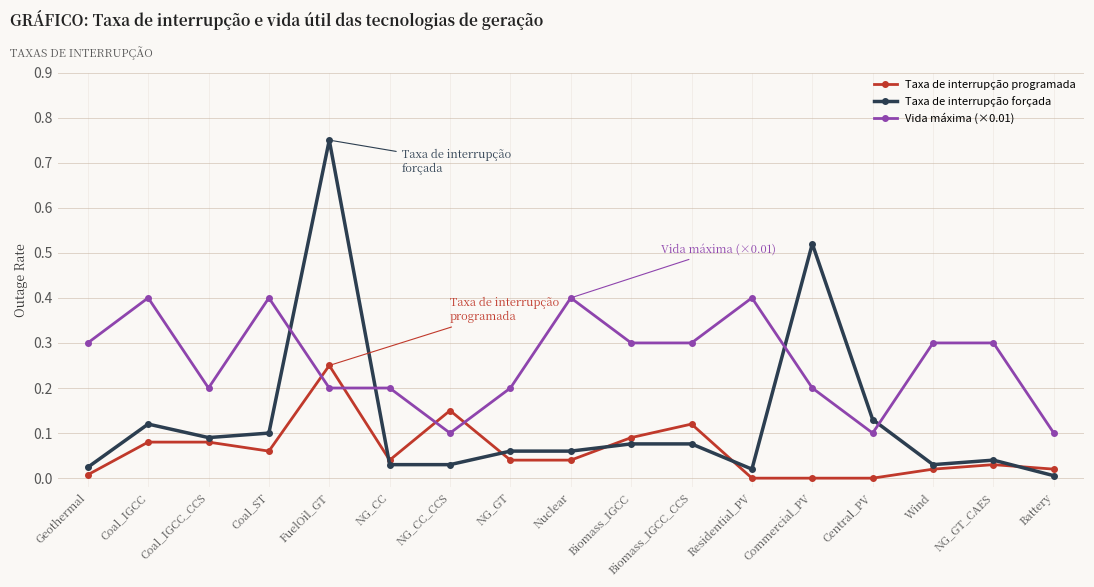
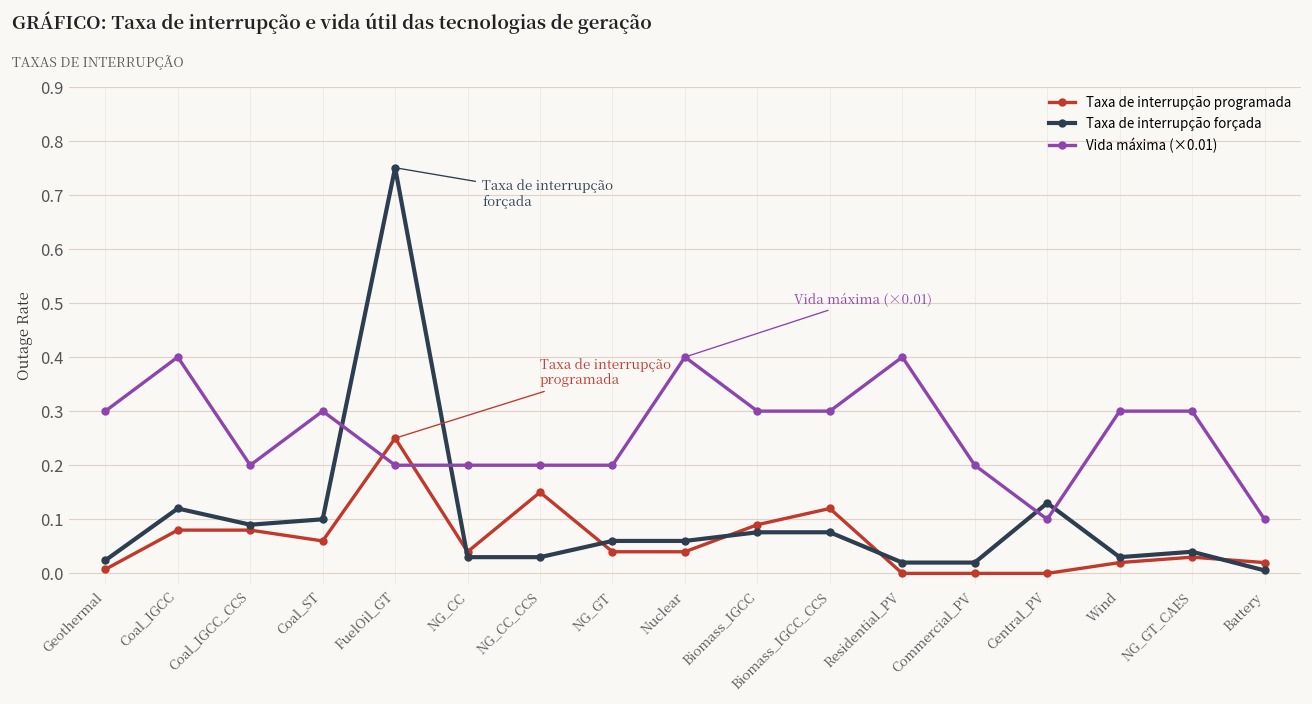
  {
    "Taxa de interrupção programada": {
      "Geothermal": 0.01,
      "Coal_IGCC": 0.08,
      "Coal_IGCC_CCS": 0.08,
      "Coal_ST": 0.06,
      "FuelOil_GT": 0.25,
      "NG_CC": 0.04,
      "NG_CC_CCS": 0.15,
      "NG_GT": 0.04,
      "Nuclear": 0.04,
      "Biomass_IGCC": 0.09,
      "Biomass_IGCC_CCS": 0.12,
      "Residential_PV": 0.00,
      "Commercial_PV": 0.00,
      "Central_PV": 0.00,
      "Wind": 0.02,
      "NG_GT_CAES": 0.03,
      "Battery": 0.02
    },
    "Taxa de interrupção forçada": {
      "Geothermal": 0.02,
      "Coal_IGCC": 0.12,
      "Coal_IGCC_CCS": 0.09,
      "Coal_ST": 0.10,
      "FuelOil_GT": 0.75,
      "NG_CC": 0.03,
      "NG_CC_CCS": 0.03,
      "NG_GT": 0.06,
      "Nuclear": 0.06,
      "Biomass_IGCC": 0.08,
      "Biomass_IGCC_CCS": 0.08,
      "Residential_PV": 0.02,
-     "Commercial_PV": 0.52,
+     "Commercial_PV": 0.02,
      "Central_PV": 0.13,
      "Wind": 0.03,
      "NG_GT_CAES": 0.04,
      "Battery": 0.01
    },
    "Vida máxima (×0.01)": {
      "Geothermal": 0.3,
      "Coal_IGCC": 0.4,
      "Coal_IGCC_CCS": 0.2,
-     "Coal_ST": 0.4,
+     "Coal_ST": 0.3,
      "FuelOil_GT": 0.2,
      "NG_CC": 0.2,
-     "NG_CC_CCS": 0.1,
+     "NG_CC_CCS": 0.2,
      "NG_GT": 0.2,
      "Nuclear": 0.4,
      "Biomass_IGCC": 0.3,
      "Biomass_IGCC_CCS": 0.3,
      "Commercial_PV": 0.2,
      "Central_PV": 0.1,
      "Wind": 0.3,
      "NG_GT_CAES": 0.3,
      "Battery": 0.1
    }
  }
